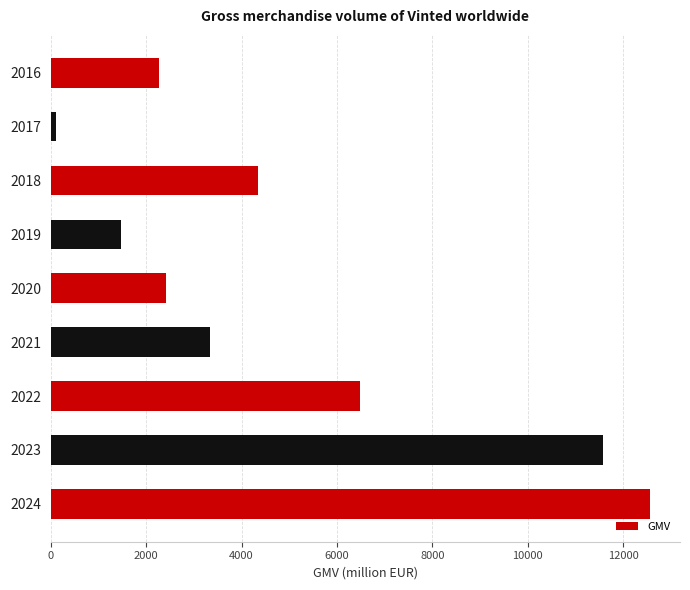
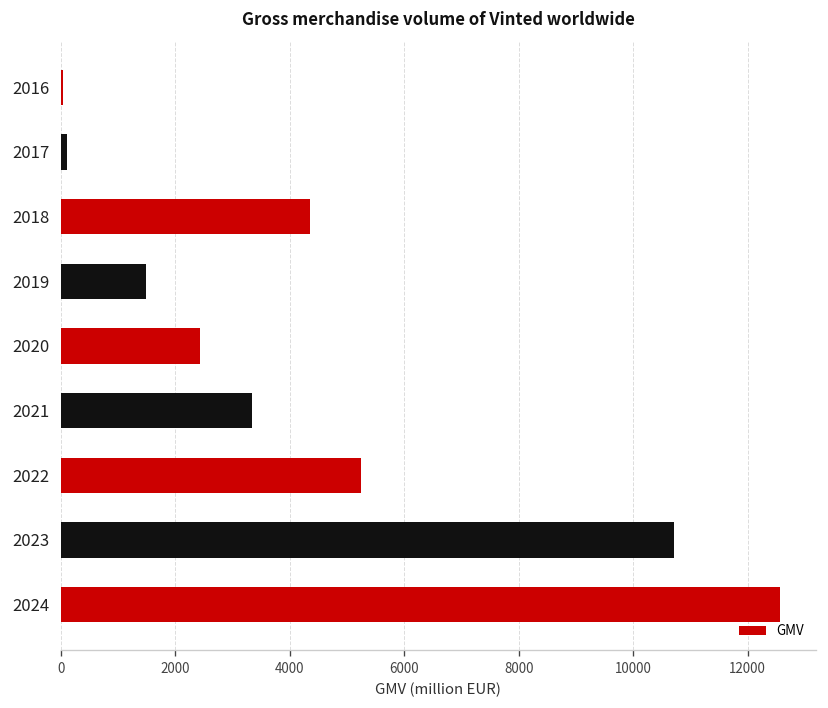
  {
-   "2016": 2300,
+   "2016": 0,
    "2017": 100,
    "2018": 4400,
    "2019": 1500,
    "2020": 2400,
    "2021": 3300,
-   "2022": 6500,
-   "2023": 11600,
+   "2022": 5200,
+   "2023": 10700,
    "2024": 12600
  }
